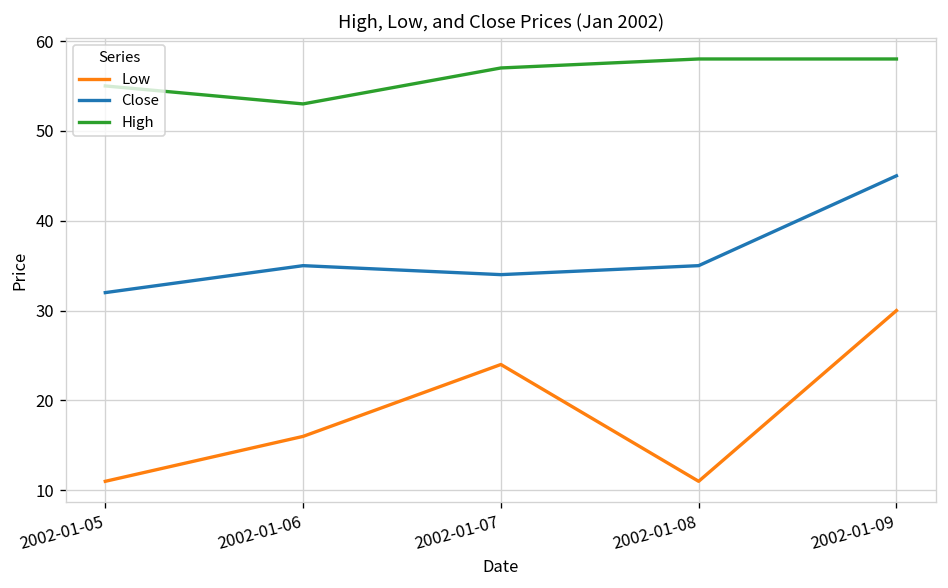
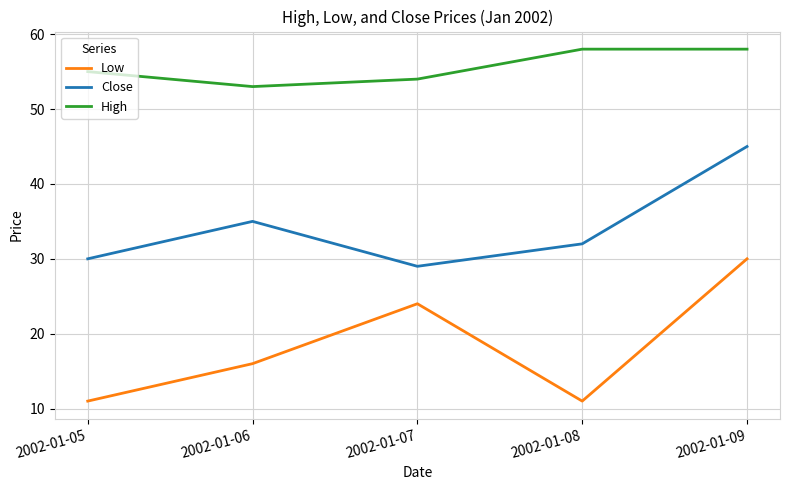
  {
    "Low": {
      "2002-01-05": 11,
      "2002-01-06": 16,
      "2002-01-07": 24,
      "2002-01-08": 11,
      "2002-01-09": 30
    },
    "Close": {
-     "2002-01-05": 32,
+     "2002-01-05": 30,
      "2002-01-06": 35,
-     "2002-01-07": 34,
-     "2002-01-08": 35,
+     "2002-01-07": 29,
+     "2002-01-08": 32,
      "2002-01-09": 45
    },
    "High": {
      "2002-01-06": 53,
-     "2002-01-07": 57,
+     "2002-01-07": 54,
      "2002-01-08": 58,
      "2002-01-09": 58
    }
  }
